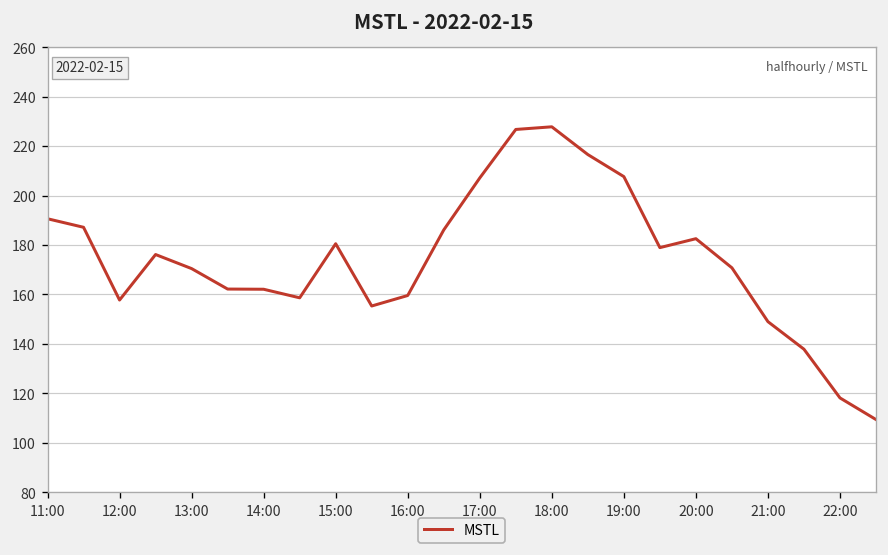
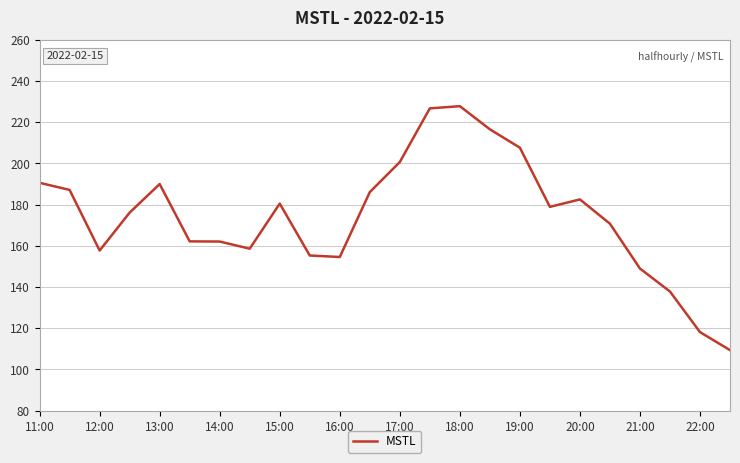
  {
    "11:00": 191,
    "12:00": 158,
-   "13:00": 170,
+   "13:00": 190,
    "14:00": 162,
    "15:00": 181,
-   "16:00": 160,
-   "17:00": 207,
+   "16:00": 155,
+   "17:00": 201,
    "18:00": 228,
    "19:00": 208,
    "20:00": 183,
    "21:00": 149,
    "22:00": 118
  }
